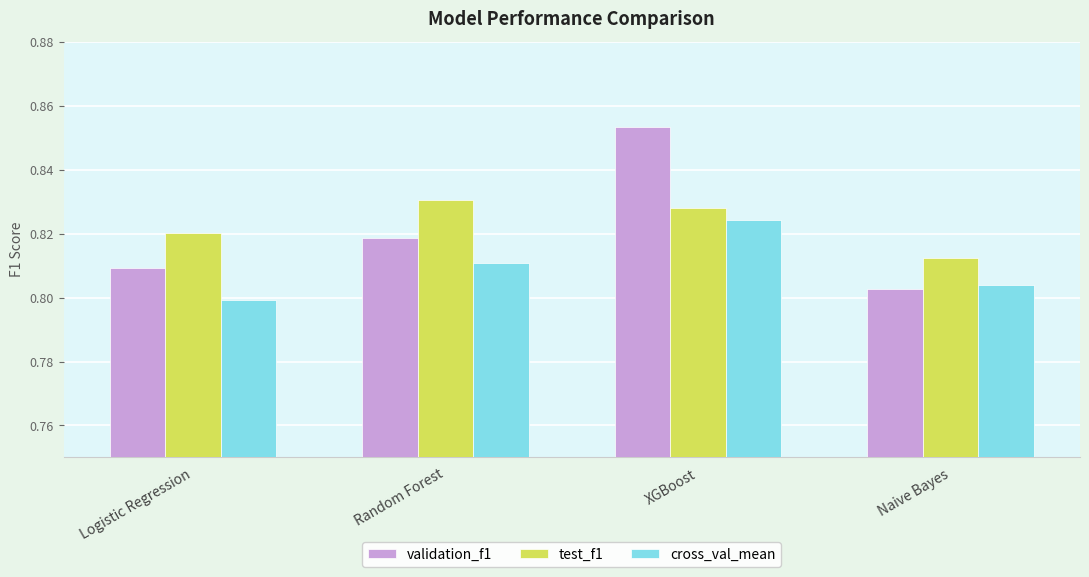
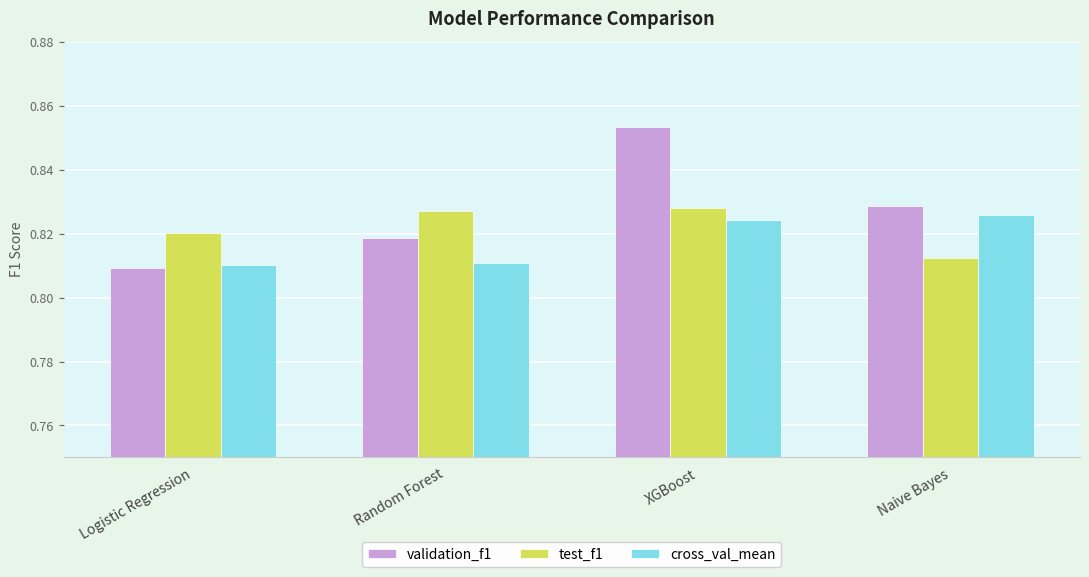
  {
    "validation_f1": {
      "Logistic Regression": 0.809,
      "Random Forest": 0.818,
      "XGBoost": 0.853,
-     "Naive Bayes": 0.803
+     "Naive Bayes": 0.829
    },
    "test_f1": {
      "Logistic Regression": 0.820,
-     "Random Forest": 0.830,
+     "Random Forest": 0.827,
      "XGBoost": 0.828,
      "Naive Bayes": 0.812
    },
    "cross_val_mean": {
-     "Logistic Regression": 0.799,
+     "Logistic Regression": 0.810,
      "Random Forest": 0.811,
      "XGBoost": 0.824,
-     "Naive Bayes": 0.804
+     "Naive Bayes": 0.826
    }
  }
